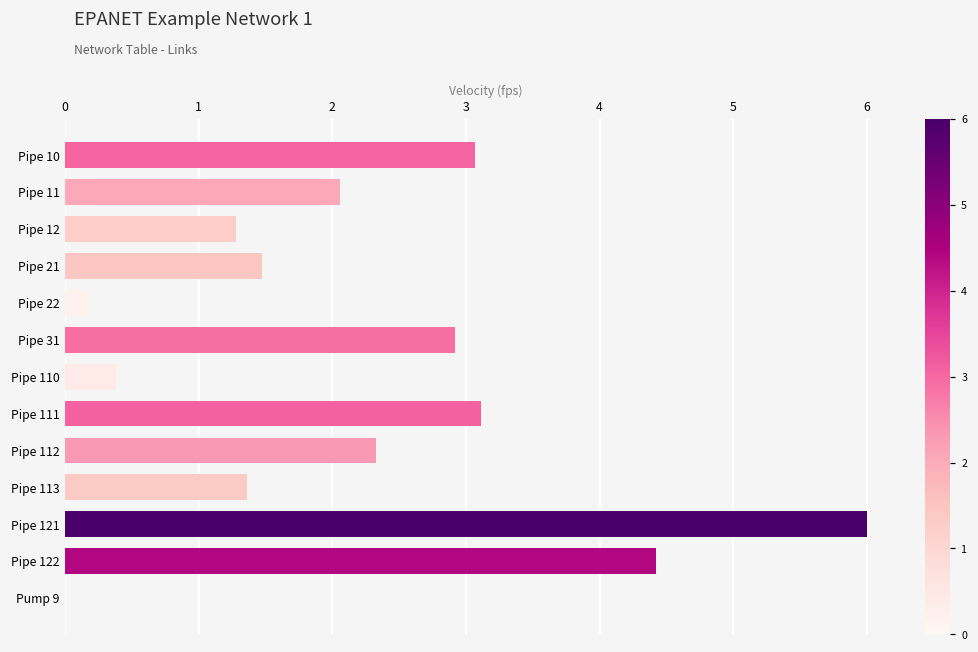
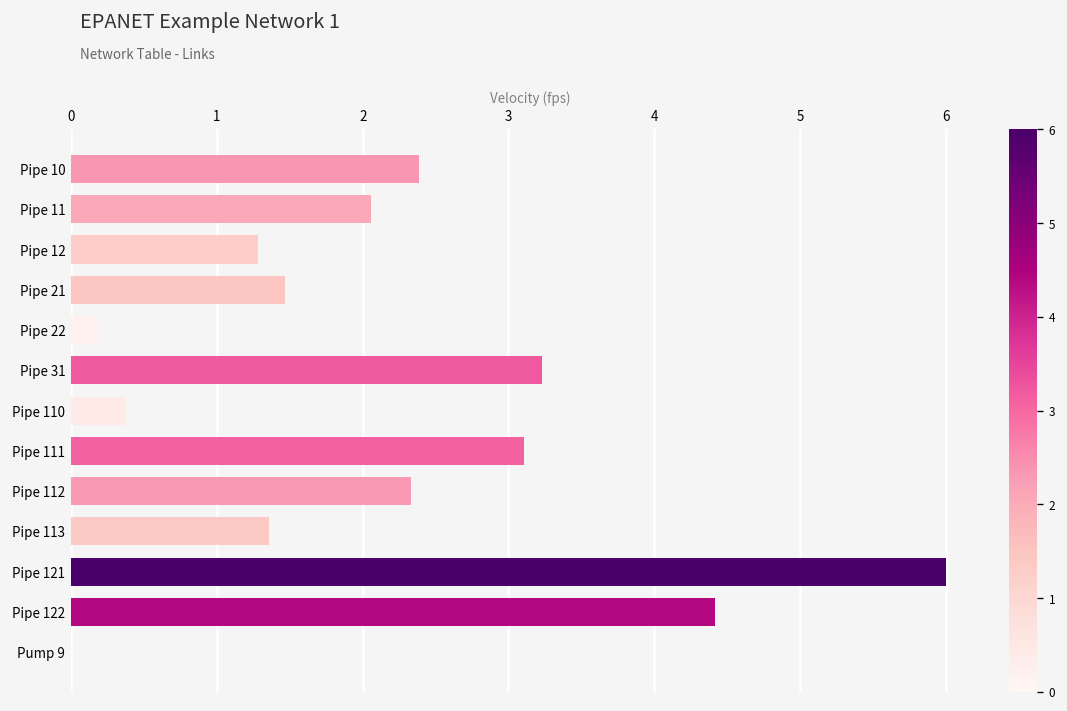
  {
-   "Pipe 10": 3.07,
+   "Pipe 10": 2.39,
    "Pipe 11": 2.06,
    "Pipe 12": 1.28,
    "Pipe 21": 1.47,
    "Pipe 22": 0.18,
-   "Pipe 31": 2.92,
+   "Pipe 31": 3.23,
    "Pipe 110": 0.38,
    "Pipe 111": 3.11,
    "Pipe 112": 2.33,
    "Pipe 113": 1.36,
    "Pipe 121": 6.00,
    "Pipe 122": 4.42,
    "Pump 9": 0.00
  }
